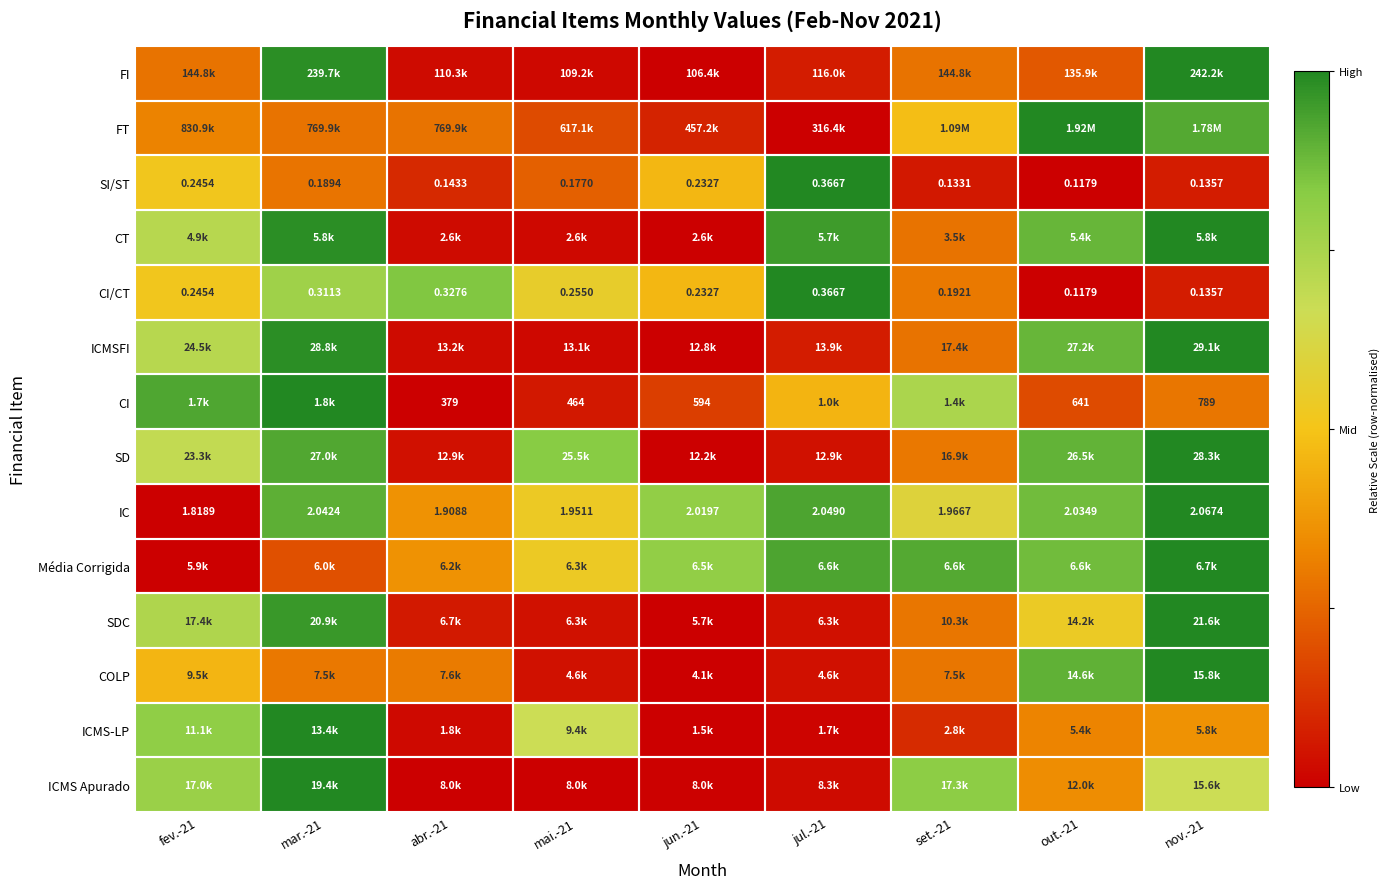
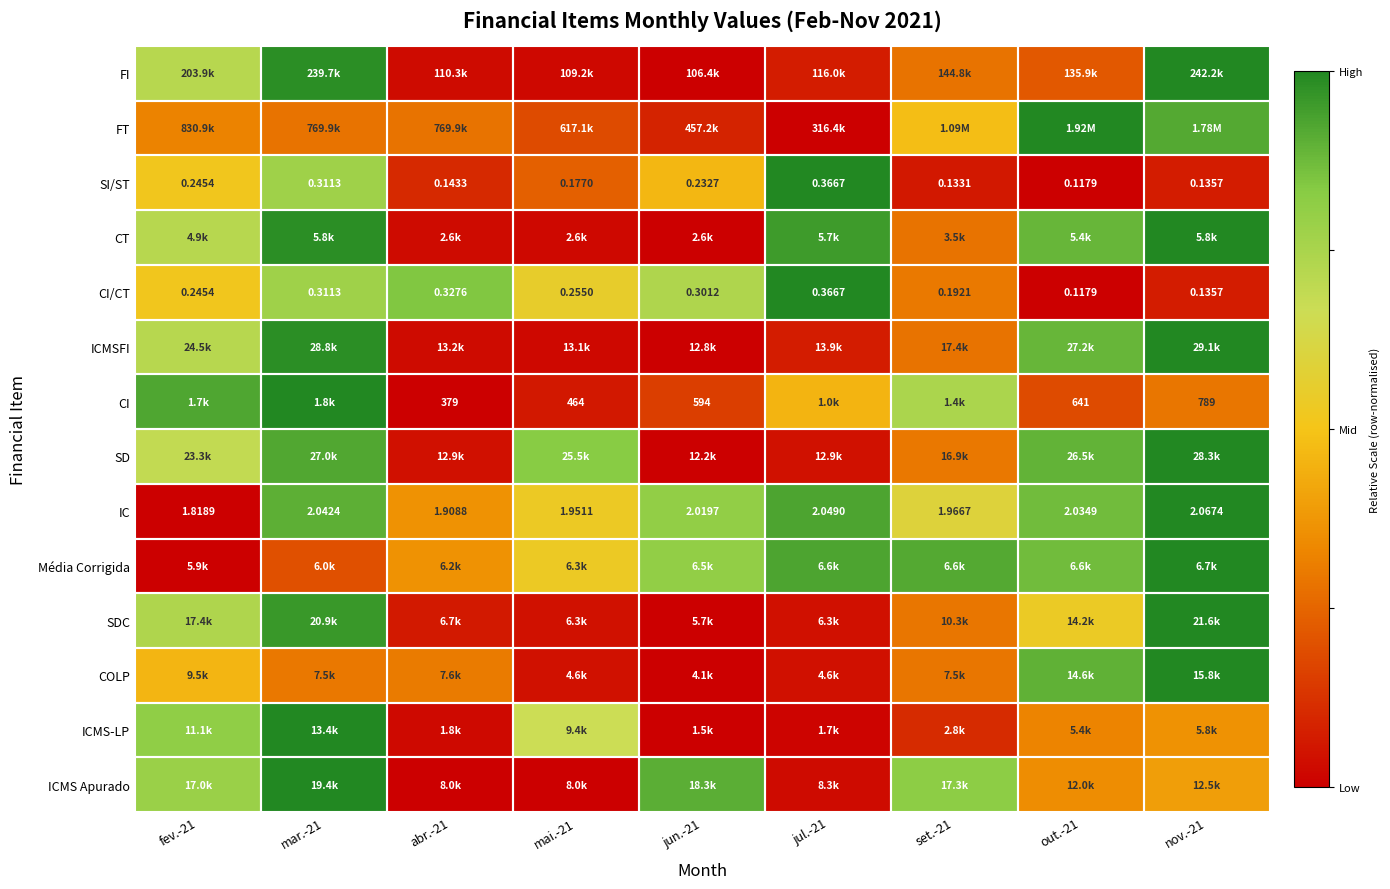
  {
    "FI": {
-     "fev.-21": "144.8k",
+     "fev.-21": "203.9k",
      "mar.-21": "239.7k",
      "abr.-21": "110.3k",
      "mai.-21": "109.2k",
      "jun.-21": "106.4k",
      "jul.-21": "116.0k",
      "set.-21": "144.8k",
      "out.-21": "135.9k",
      "nov.-21": "242.2k"
    },
    "FT": {
      "fev.-21": "830.9k",
      "mar.-21": "769.9k",
      "abr.-21": "769.9k",
      "mai.-21": "617.1k",
      "jun.-21": "457.2k",
      "jul.-21": "316.4k",
      "set.-21": "1.09M",
      "out.-21": "1.92M",
      "nov.-21": "1.78M"
    },
    "SI/ST": {
      "fev.-21": "0.2454",
-     "mar.-21": "0.1894",
+     "mar.-21": "0.3113",
      "abr.-21": "0.1433",
      "mai.-21": "0.1770",
      "jun.-21": "0.2327",
      "jul.-21": "0.3667",
      "set.-21": "0.1331",
      "out.-21": "0.1179",
      "nov.-21": "0.1357"
    },
    "CT": {
      "fev.-21": "4.9k",
      "mar.-21": "5.8k",
      "abr.-21": "2.6k",
      "mai.-21": "2.6k",
      "jun.-21": "2.6k",
      "jul.-21": "5.7k",
      "set.-21": "3.5k",
      "out.-21": "5.4k",
      "nov.-21": "5.8k"
    },
    "CI/CT": {
      "fev.-21": "0.2454",
      "mar.-21": "0.3113",
      "abr.-21": "0.3276",
      "mai.-21": "0.2550",
-     "jun.-21": "0.2327",
+     "jun.-21": "0.3012",
      "jul.-21": "0.3667",
      "set.-21": "0.1921",
      "out.-21": "0.1179",
      "nov.-21": "0.1357"
    },
    "ICMSFI": {
      "fev.-21": "24.5k",
      "mar.-21": "28.8k",
      "abr.-21": "13.2k",
      "mai.-21": "13.1k",
      "jun.-21": "12.8k",
      "jul.-21": "13.9k",
      "set.-21": "17.4k",
      "out.-21": "27.2k",
      "nov.-21": "29.1k"
    },
    "CI": {
      "fev.-21": "1.7k",
      "mar.-21": "1.8k",
      "abr.-21": "379",
      "mai.-21": "464",
      "jun.-21": "594",
      "jul.-21": "1.0k",
      "set.-21": "1.4k",
      "out.-21": "641",
      "nov.-21": "789"
    },
    "SD": {
      "fev.-21": "23.3k",
      "mar.-21": "27.0k",
      "abr.-21": "12.9k",
      "mai.-21": "25.5k",
      "jun.-21": "12.2k",
      "jul.-21": "12.9k",
      "set.-21": "16.9k",
      "out.-21": "26.5k",
      "nov.-21": "28.3k"
    },
    "IC": {
      "fev.-21": "1.8189",
      "mar.-21": "2.0424",
      "abr.-21": "1.9088",
      "mai.-21": "1.9511",
      "jun.-21": "2.0197",
      "jul.-21": "2.0490",
      "set.-21": "1.9667",
      "out.-21": "2.0349",
      "nov.-21": "2.0674"
    },
    "Média Corrigida": {
      "fev.-21": "5.9k",
      "mar.-21": "6.0k",
      "abr.-21": "6.2k",
      "mai.-21": "6.3k",
      "jun.-21": "6.5k",
      "jul.-21": "6.6k",
      "set.-21": "6.6k",
      "out.-21": "6.6k",
      "nov.-21": "6.7k"
    },
    "SDC": {
      "fev.-21": "17.4k",
      "mar.-21": "20.9k",
      "abr.-21": "6.7k",
      "mai.-21": "6.3k",
      "jun.-21": "5.7k",
      "jul.-21": "6.3k",
      "set.-21": "10.3k",
      "out.-21": "14.2k",
      "nov.-21": "21.6k"
    },
    "COLP": {
      "fev.-21": "9.5k",
      "mar.-21": "7.5k",
      "abr.-21": "7.6k",
      "mai.-21": "4.6k",
      "jun.-21": "4.1k",
      "jul.-21": "4.6k",
      "set.-21": "7.5k",
      "out.-21": "14.6k",
      "nov.-21": "15.8k"
    },
    "ICMS-LP": {
      "fev.-21": "11.1k",
      "mar.-21": "13.4k",
      "abr.-21": "1.8k",
      "mai.-21": "9.4k",
      "jun.-21": "1.5k",
      "jul.-21": "1.7k",
      "set.-21": "2.8k",
      "out.-21": "5.4k",
      "nov.-21": "5.8k"
    },
    "ICMS Apurado": {
      "fev.-21": "17.0k",
      "mar.-21": "19.4k",
      "abr.-21": "8.0k",
      "mai.-21": "8.0k",
-     "jun.-21": "8.0k",
+     "jun.-21": "18.3k",
      "jul.-21": "8.3k",
      "set.-21": "17.3k",
      "out.-21": "12.0k",
-     "nov.-21": "15.6k"
+     "nov.-21": "12.5k"
    }
  }
